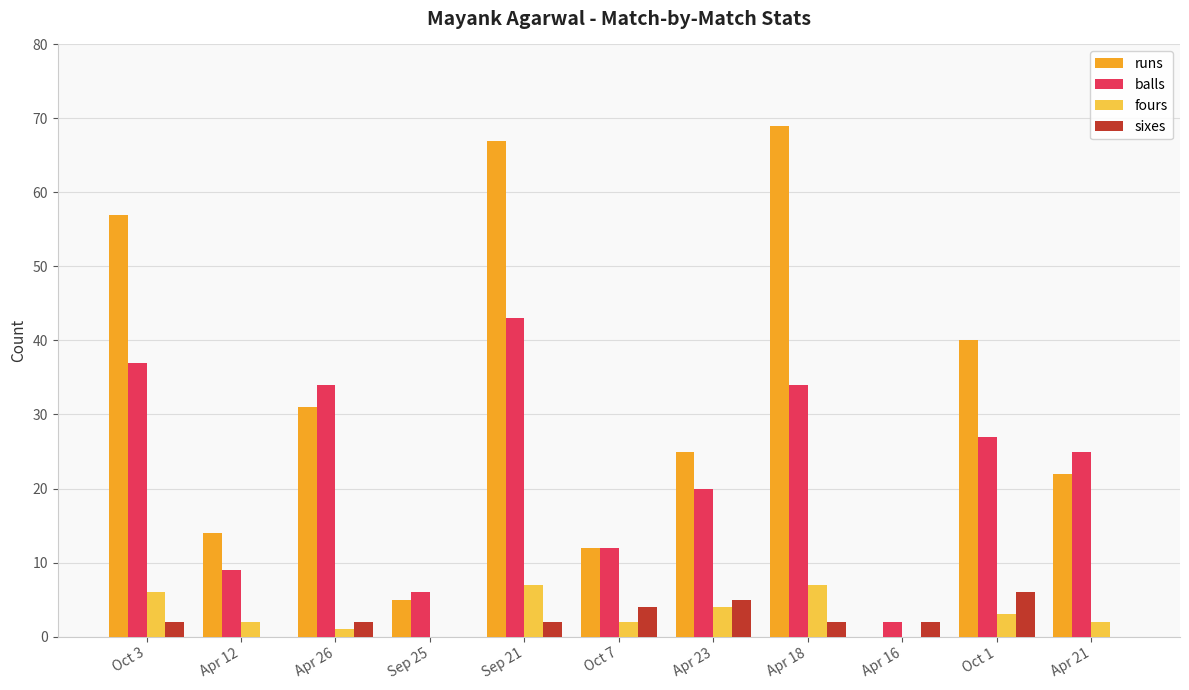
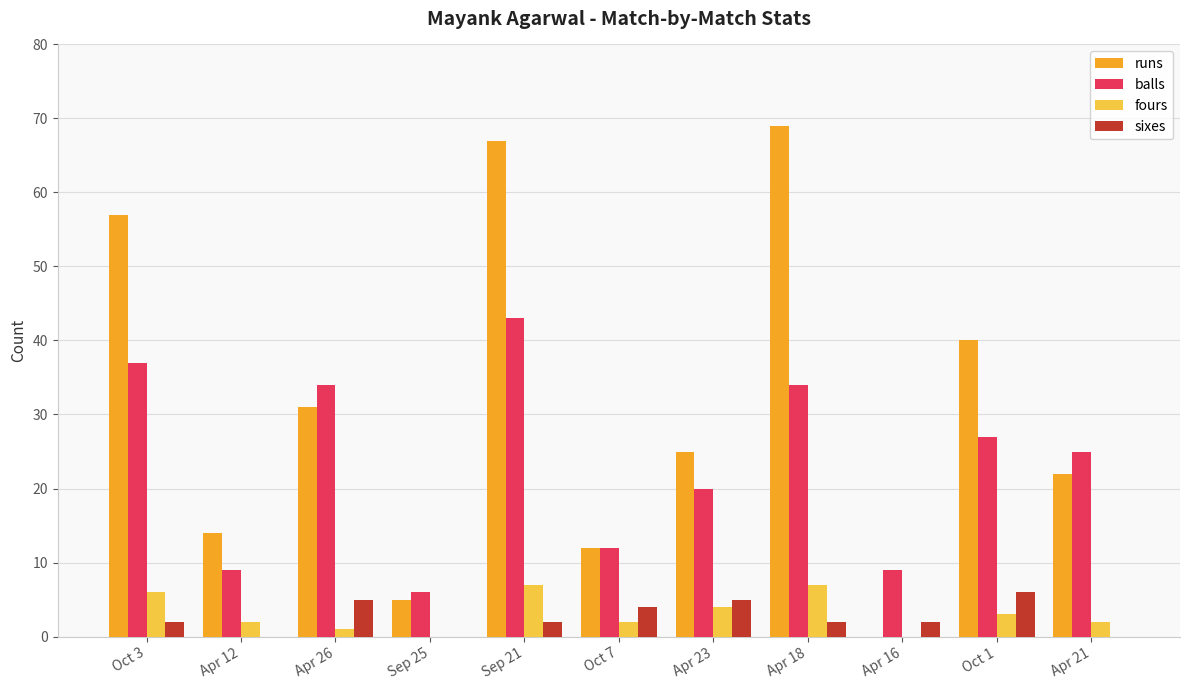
  {
    "balls": {
      "Oct 3": 37,
      "Apr 12": 9,
      "Apr 26": 34,
      "Sep 25": 6,
      "Sep 21": 43,
      "Oct 7": 12,
      "Apr 23": 20,
      "Apr 18": 34,
-     "Apr 16": 2,
+     "Apr 16": 9,
      "Oct 1": 27,
      "Apr 21": 25
    },
    "sixes": {
      "Oct 3": 2,
      "Apr 12": 0,
-     "Apr 26": 2,
+     "Apr 26": 5,
      "Sep 25": 0,
      "Sep 21": 2,
      "Oct 7": 4,
      "Apr 23": 5,
      "Apr 18": 2,
      "Apr 16": 2,
      "Oct 1": 6,
      "Apr 21": 0
    }
  }
